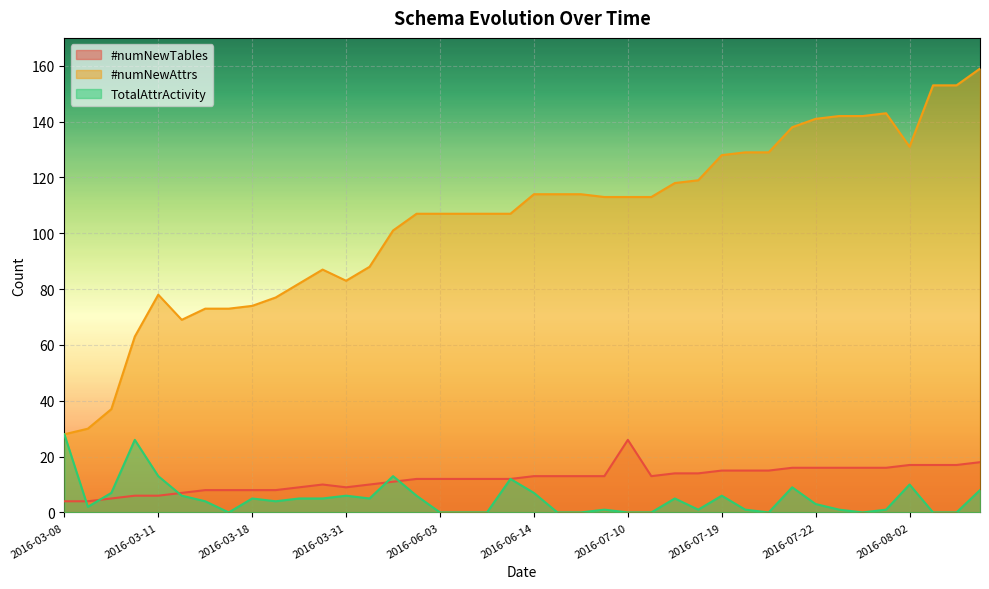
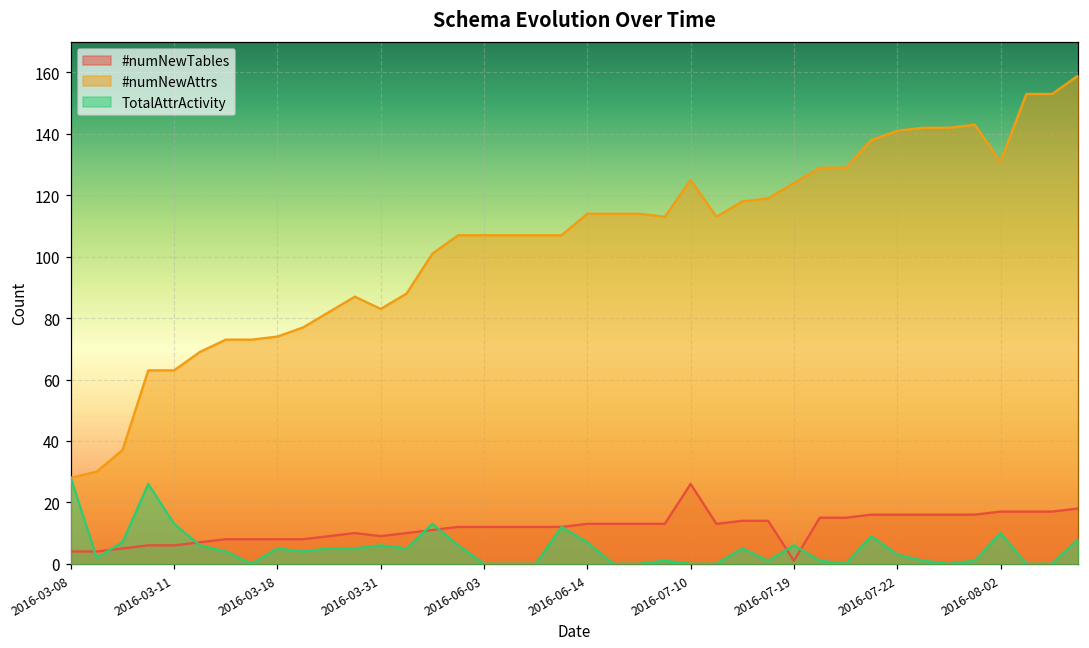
  {
    "#numNewTables": {
      "2016-03-11": 6,
      "2016-07-10": 26,
-     "2016-07-19": 15,
+     "2016-07-19": 1,
      "2016-08-02": 17
    },
    "#numNewAttrs": {
-     "2016-03-11": 78,
-     "2016-07-10": 113,
-     "2016-07-19": 128,
+     "2016-03-11": 63,
+     "2016-07-10": 125,
+     "2016-07-19": 124,
      "2016-08-02": 131
    },
    "TotalAttrActivity": {
      "2016-03-11": 13,
      "2016-07-10": 0,
      "2016-07-19": 6,
      "2016-08-02": 10
    }
  }
